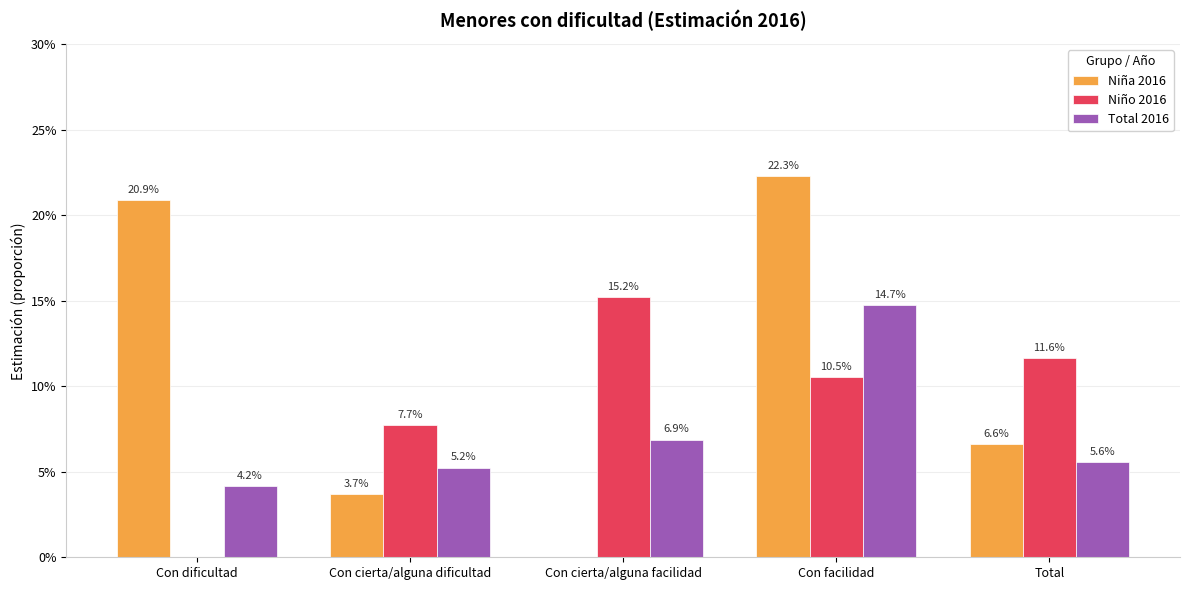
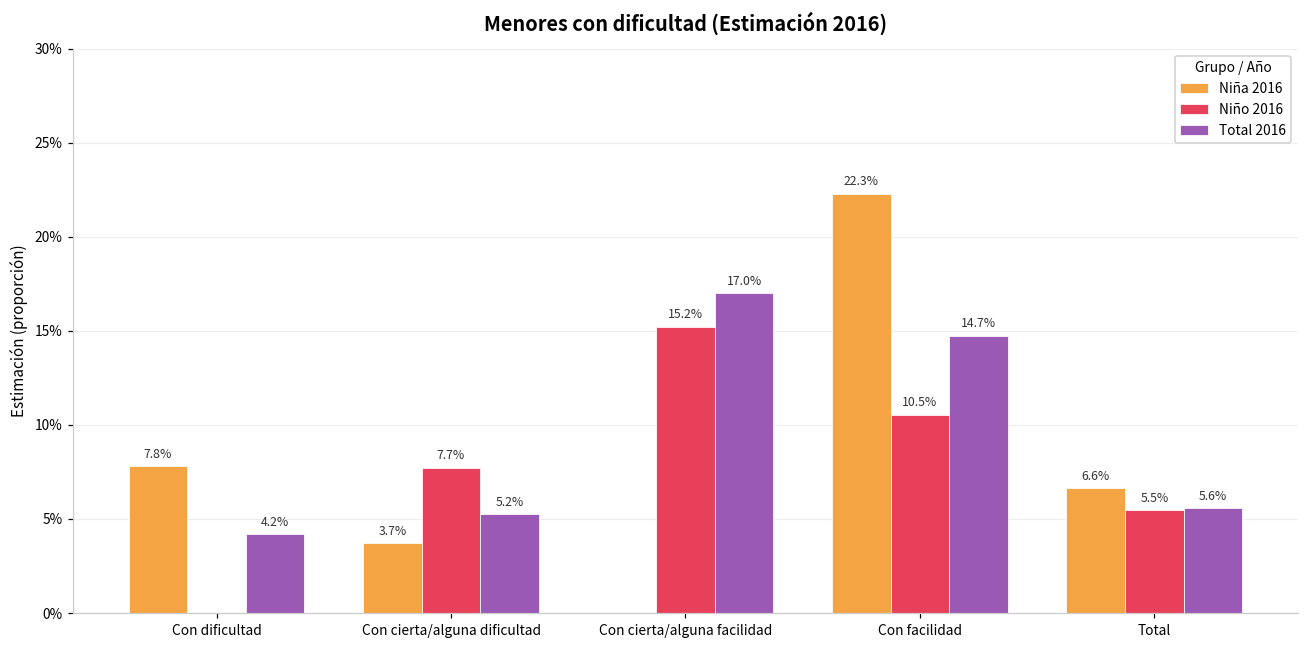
  {
    "Niña 2016": {
-     "Con dificultad": "20.9%",
+     "Con dificultad": "7.8%",
      "Con cierta/alguna dificultad": "3.7%",
      "Con facilidad": "22.3%",
      "Total": "6.6%"
    },
    "Niño 2016": {
      "Con cierta/alguna dificultad": "7.7%",
      "Con cierta/alguna facilidad": "15.2%",
      "Con facilidad": "10.5%",
-     "Total": "11.6%"
+     "Total": "5.5%"
    },
    "Total 2016": {
      "Con dificultad": "4.2%",
      "Con cierta/alguna dificultad": "5.2%",
-     "Con cierta/alguna facilidad": "6.9%",
+     "Con cierta/alguna facilidad": "17.0%",
      "Con facilidad": "14.7%",
      "Total": "5.6%"
    }
  }
